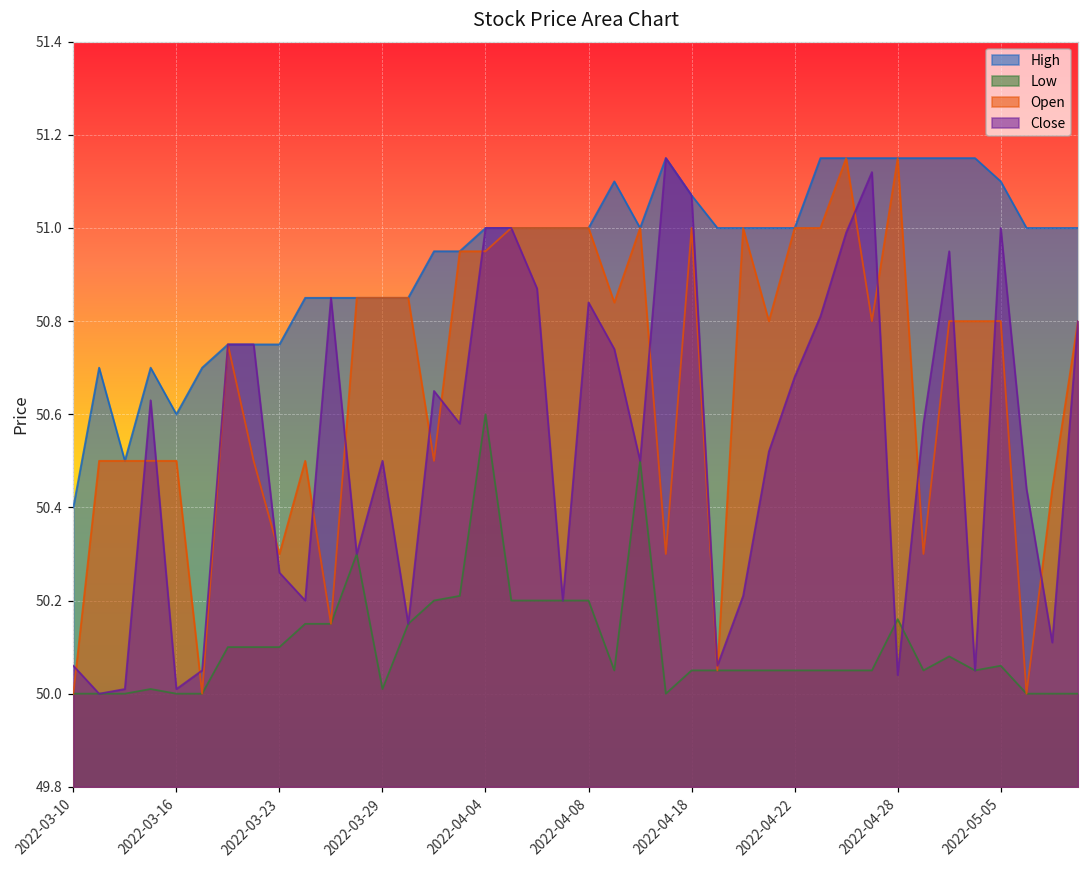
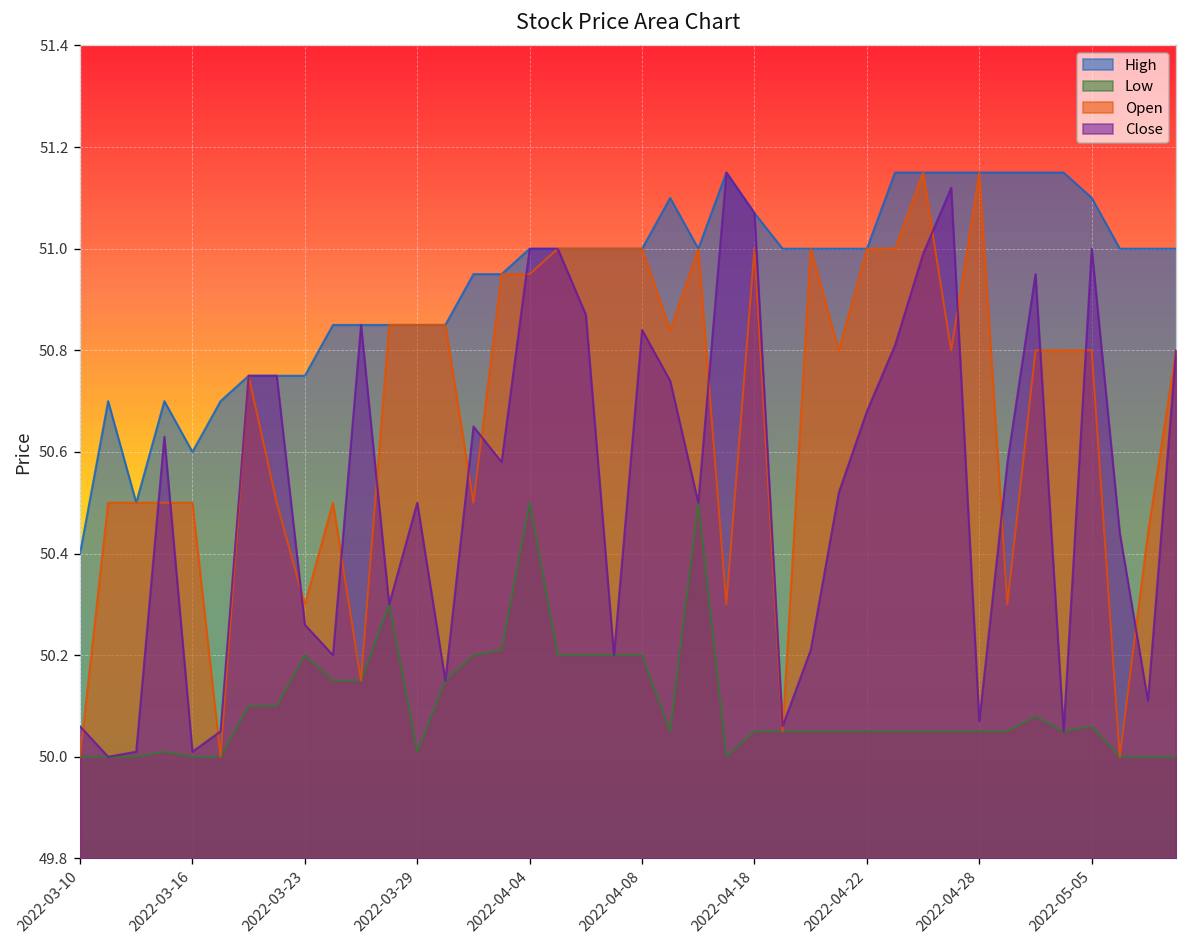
  {
    "High": {
      "2022-03-10": 50.40,
      "2022-03-16": 50.60,
      "2022-03-23": 50.75,
      "2022-05-05": 51.10
    },
    "Low": {
      "2022-03-16": 50.00,
-     "2022-03-23": 50.1,
+     "2022-03-23": 50.2,
      "2022-03-29": 50.01,
-     "2022-04-04": 50.6,
+     "2022-04-04": 50.5,
      "2022-04-08": 50.20,
      "2022-04-18": 50.05,
      "2022-04-22": 50.05,
-     "2022-04-28": 50.16,
+     "2022-04-28": 50.05,
      "2022-05-05": 50.06
    },
    "Open": {
      "2022-03-16": 50.50,
      "2022-03-23": 50.30,
      "2022-04-04": 50.95,
      "2022-04-18": 51.00,
      "2022-05-05": 50.80
    },
    "Close": {
      "2022-03-10": 50.06,
      "2022-03-16": 50.01,
      "2022-03-23": 50.26,
      "2022-03-29": 50.50,
      "2022-04-08": 50.84,
      "2022-04-22": 50.68,
-     "2022-04-28": 50.04,
+     "2022-04-28": 50.07,
      "2022-05-05": 51.00
    }
  }
